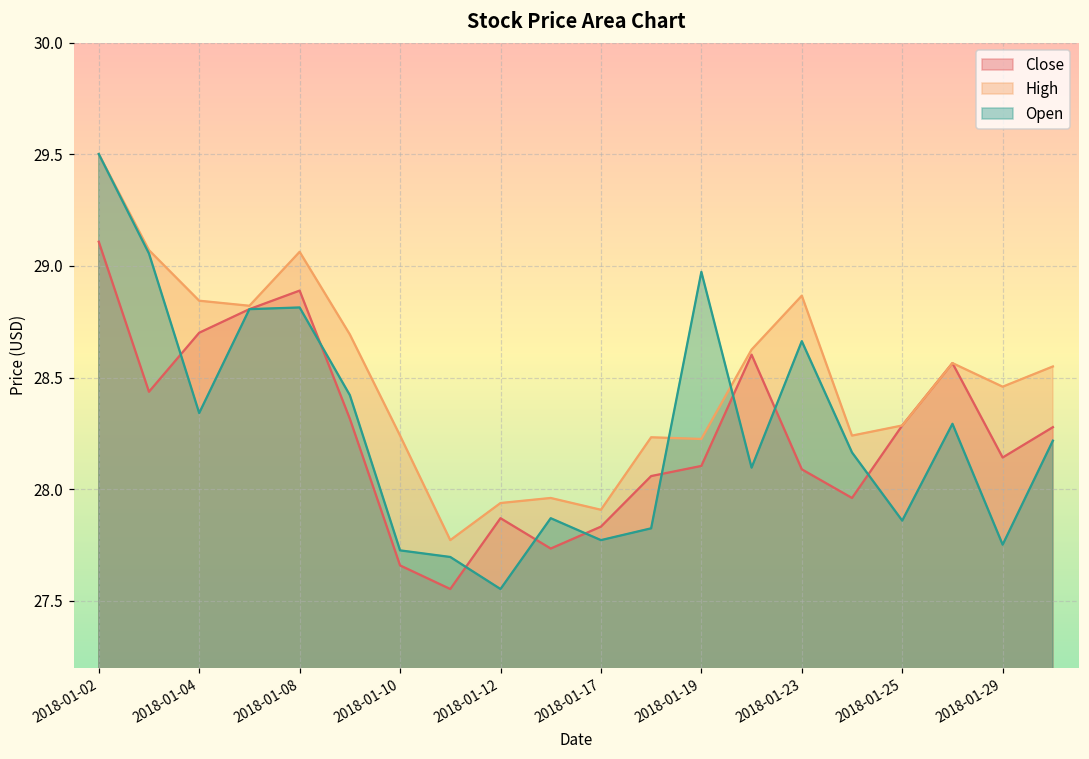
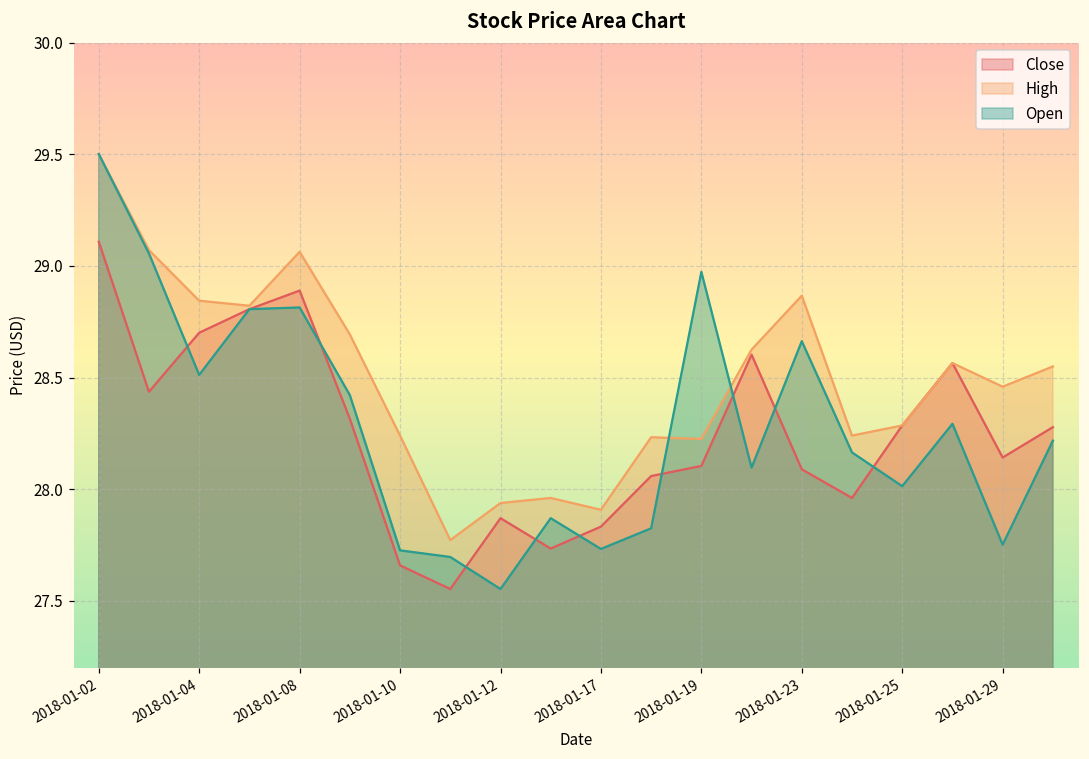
  {
    "Open": {
-     "2018-01-04": 28.34,
+     "2018-01-04": 28.51,
      "2018-01-08": 28.81,
      "2018-01-10": 27.73,
      "2018-01-12": 27.55,
-     "2018-01-17": 27.77,
+     "2018-01-17": 27.73,
      "2018-01-19": 28.97,
      "2018-01-23": 28.66,
-     "2018-01-25": 27.86,
+     "2018-01-25": 28.01,
      "2018-01-29": 27.75
    }
  }
